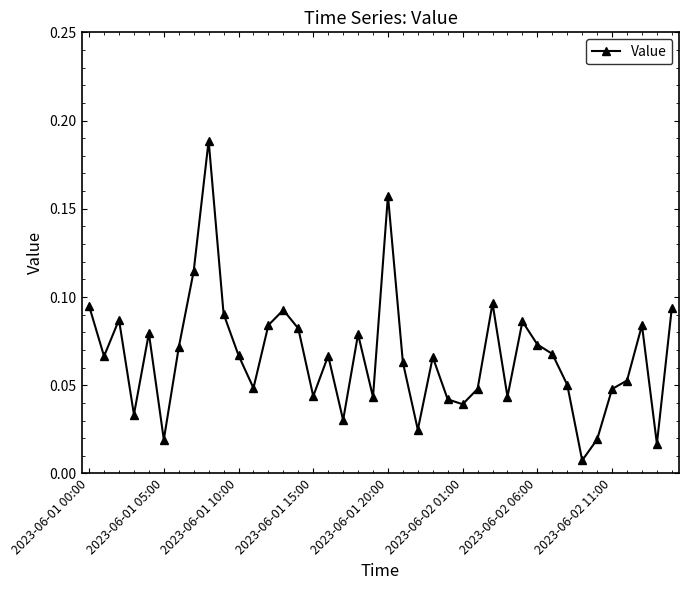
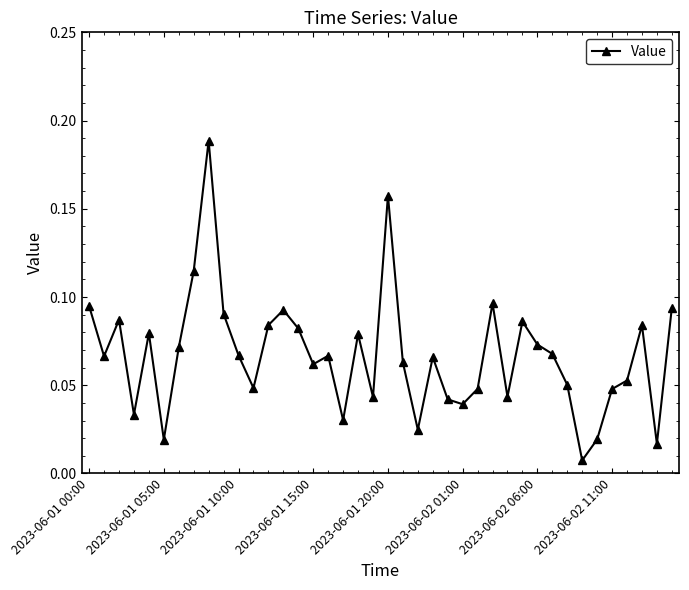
  {
    "2023-06-01 00:00": 0.095,
    "2023-06-01 05:00": 0.019,
    "2023-06-01 10:00": 0.067,
-   "2023-06-01 15:00": 0.044,
+   "2023-06-01 15:00": 0.062,
    "2023-06-01 20:00": 0.157,
    "2023-06-02 01:00": 0.039,
    "2023-06-02 06:00": 0.073,
    "2023-06-02 11:00": 0.048
  }
